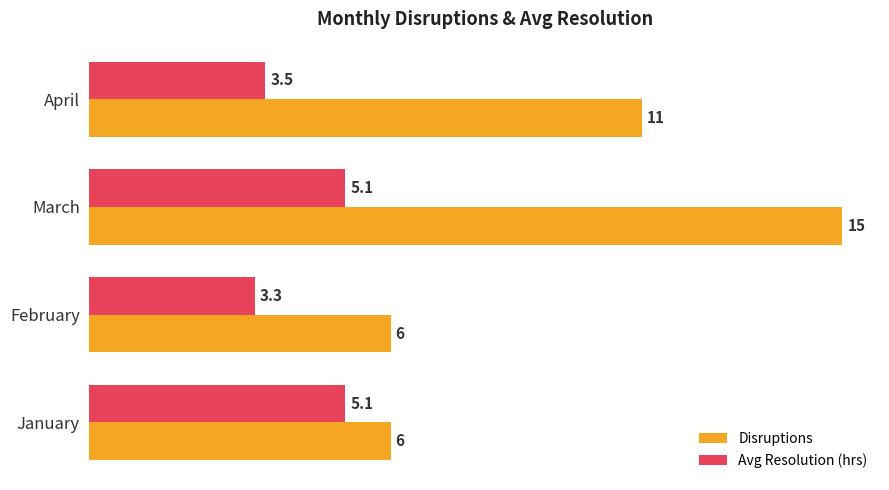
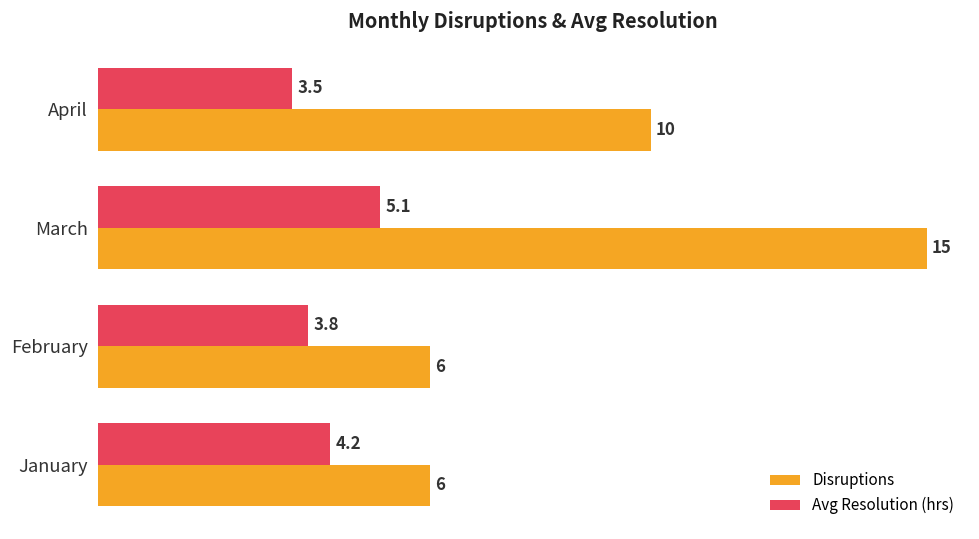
  {
    "Disruptions": {
-     "April": 11,
+     "April": 10,
      "March": 15,
      "February": 6,
      "January": 6
    },
    "Avg Resolution (hrs)": {
      "April": 3.5,
      "March": 5.1,
-     "February": 3.3,
-     "January": 5.1
+     "February": 3.8,
+     "January": 4.2
    }
  }
